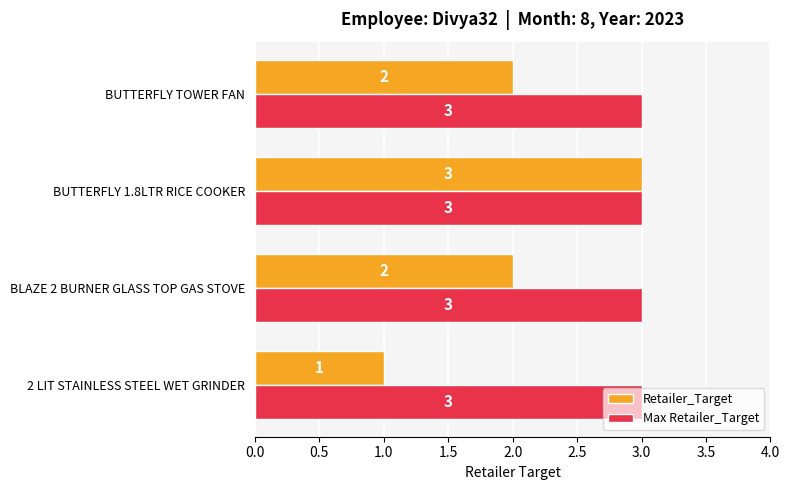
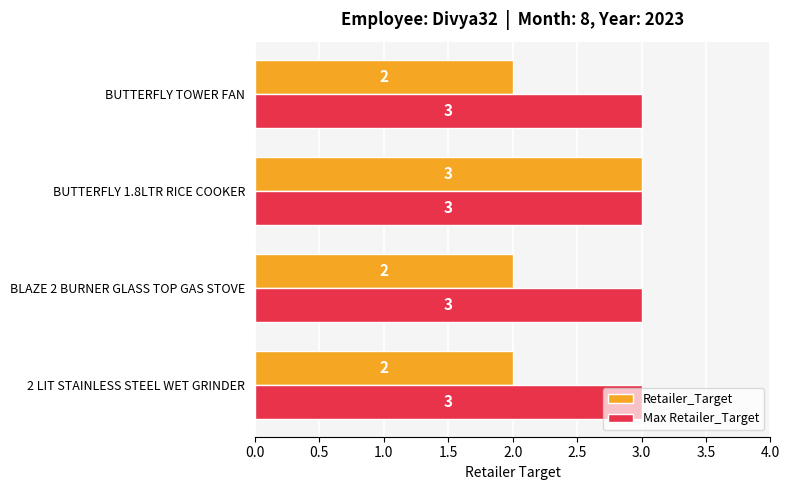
  {
    "Retailer_Target": {
      "BUTTERFLY TOWER FAN": 2,
      "BUTTERFLY 1.8LTR RICE COOKER": 3,
      "BLAZE 2 BURNER GLASS TOP GAS STOVE": 2,
-     "2 LIT STAINLESS STEEL WET GRINDER": 1
+     "2 LIT STAINLESS STEEL WET GRINDER": 2
    },
    "Max Retailer_Target": {
      "BUTTERFLY TOWER FAN": 3,
      "BUTTERFLY 1.8LTR RICE COOKER": 3,
      "BLAZE 2 BURNER GLASS TOP GAS STOVE": 3
    }
  }
